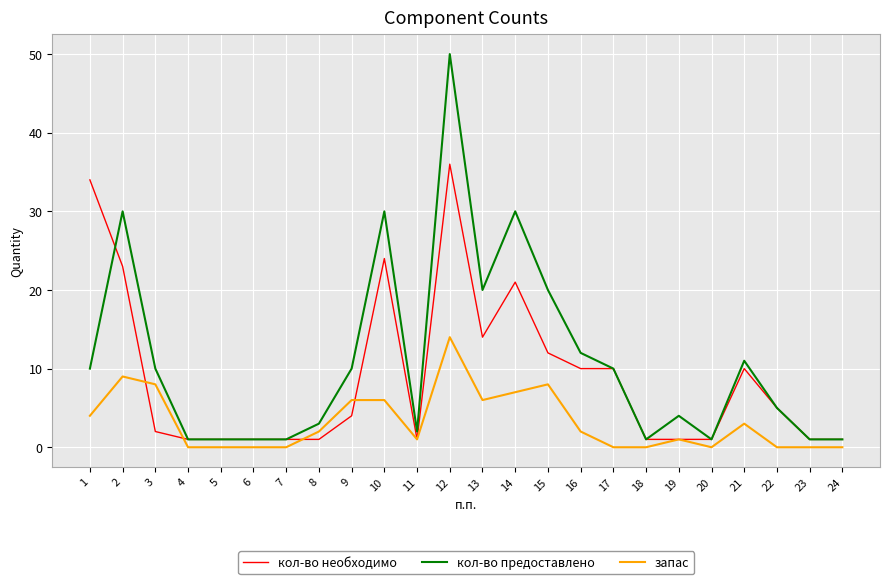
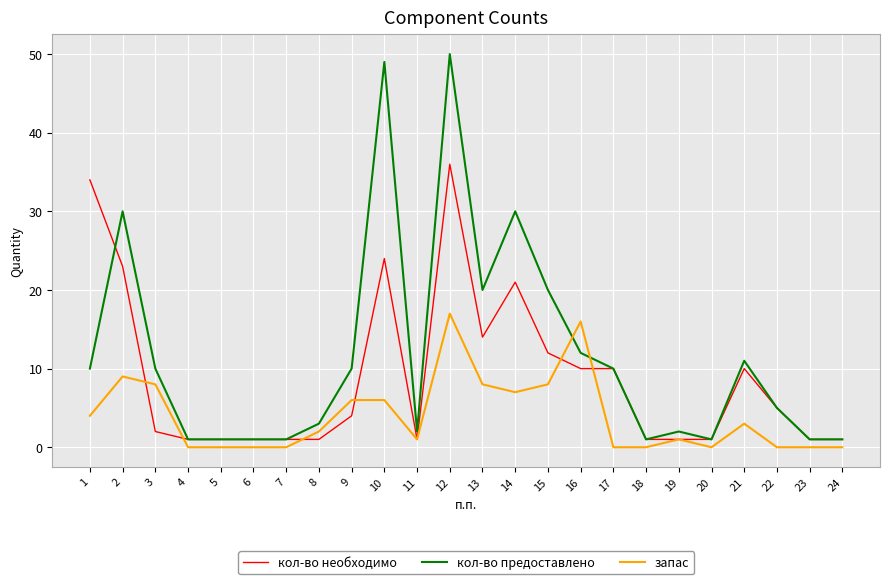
  {
    "кол-во необходимо": {
      "1": 34,
      "2": 23,
      "3": 2,
      "8": 1,
      "9": 4,
      "10": 24,
      "12": 36,
      "13": 14,
      "14": 21,
      "15": 12,
      "16": 10,
      "21": 10
    },
    "кол-во предоставлено": {
      "1": 10,
      "2": 30,
      "3": 10,
      "8": 3,
      "9": 10,
-     "10": 30,
+     "10": 49,
      "11": 2,
      "12": 50,
      "13": 20,
      "14": 30,
      "15": 20,
      "16": 12,
-     "19": 4,
+     "19": 2,
      "21": 11
    },
    "запас": {
      "1": 4,
      "2": 9,
      "3": 8,
      "4": 0,
      "5": 0,
      "6": 0,
      "7": 0,
      "8": 2,
      "9": 6,
      "10": 6,
-     "12": 14,
-     "13": 6,
+     "12": 17,
+     "13": 8,
      "14": 7,
      "15": 8,
-     "16": 2,
+     "16": 16,
      "17": 0,
      "18": 0,
      "20": 0,
      "21": 3,
      "22": 0,
      "23": 0,
      "24": 0
    }
  }
